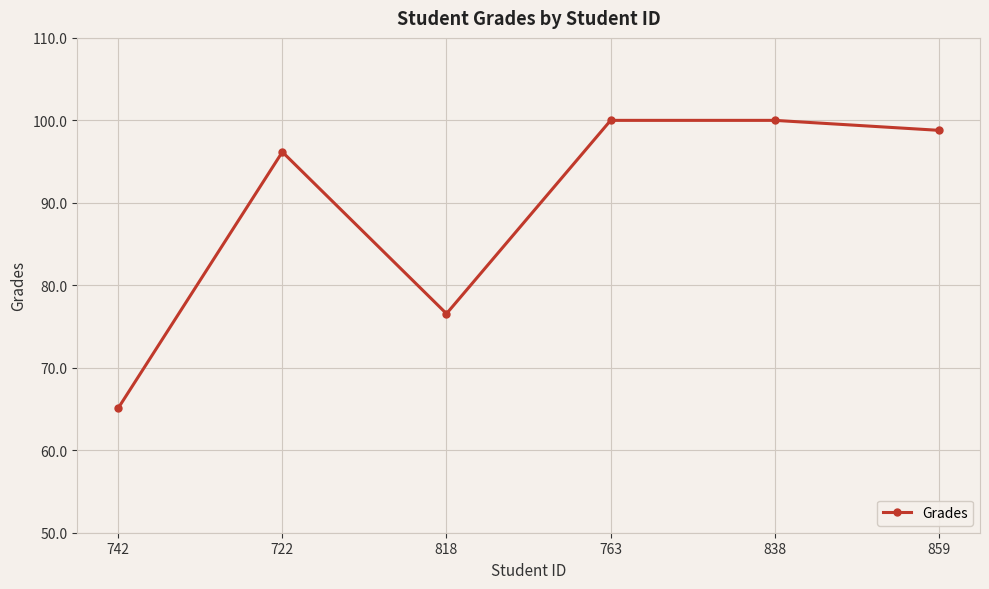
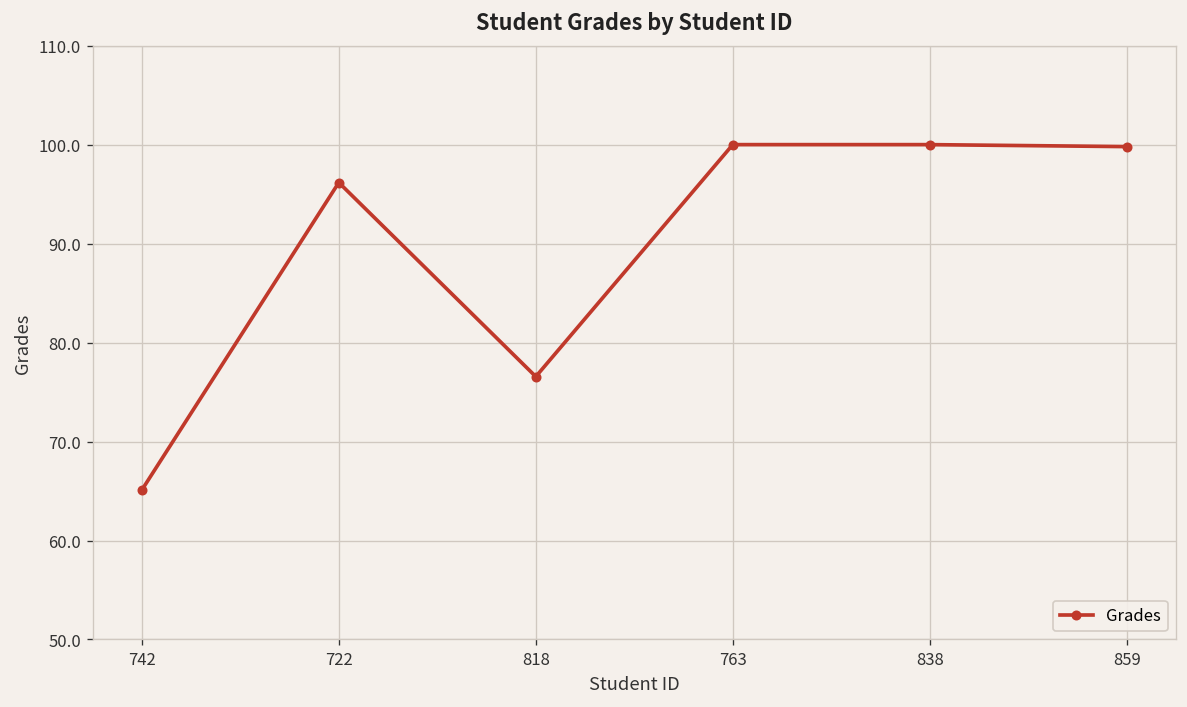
  {
    "742": 65,
    "722": 96,
    "818": 77,
    "763": 100,
    "838": 100,
-   "859": 99
+   "859": 100
  }
